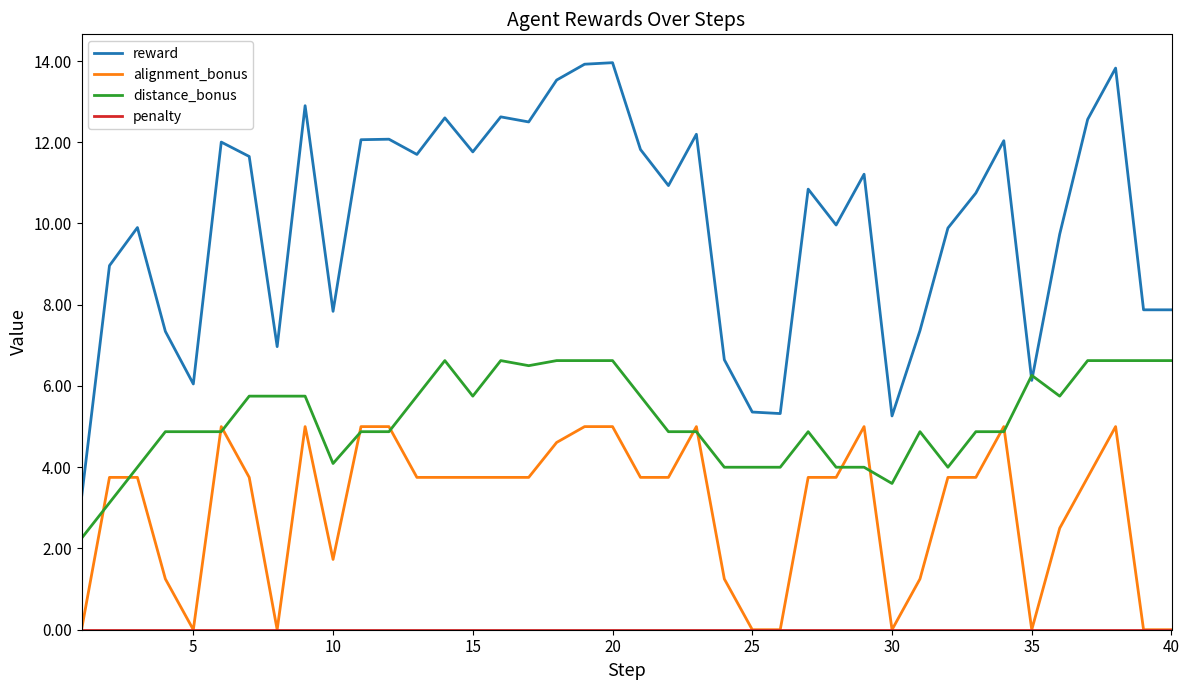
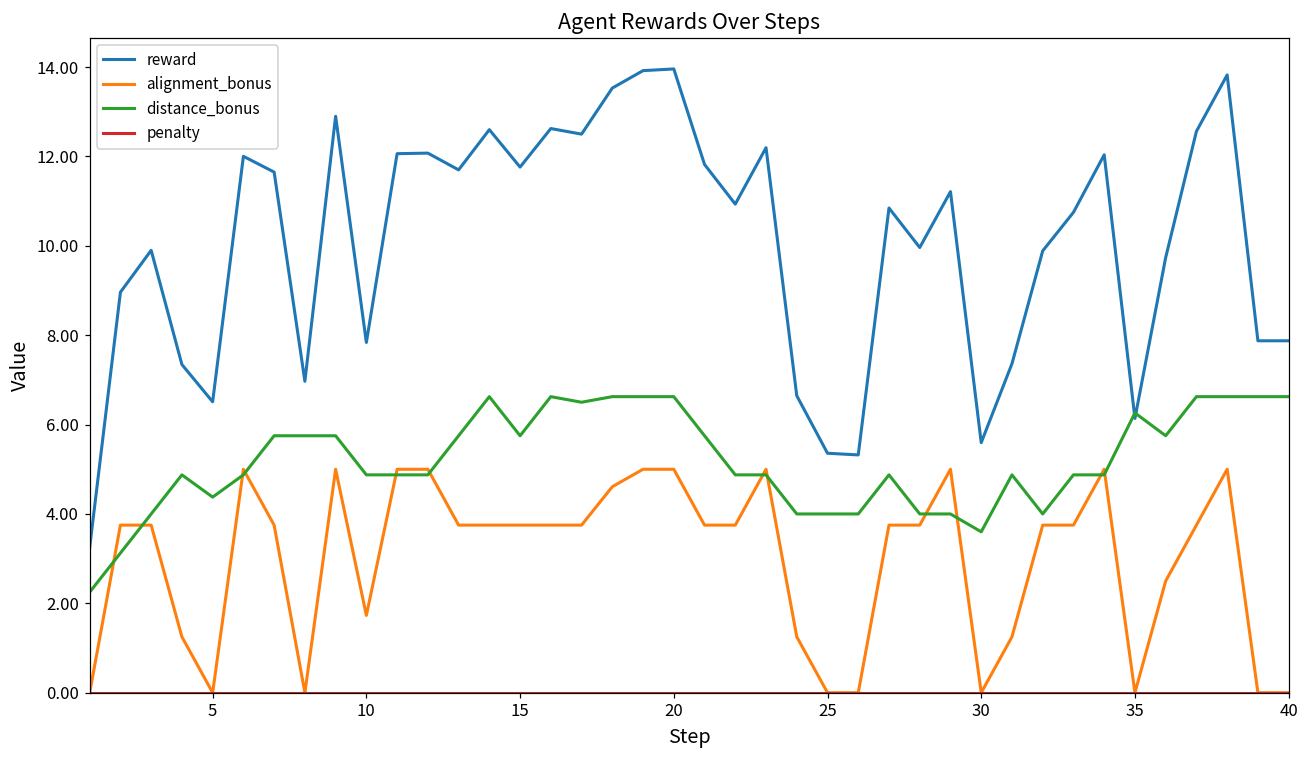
  {
    "reward": {
-     "5": 6.1,
+     "5": 6.5,
      "10": 7.8,
      "15": 11.8,
      "20": 14.0,
      "25": 5.4,
-     "30": 5.3,
+     "30": 5.6,
      "35": 6.1,
      "40": 7.9
    },
    "alignment_bonus": {
      "10": 1.7,
      "15": 3.8,
      "20": 5.0
    },
    "distance_bonus": {
-     "5": 4.9,
-     "10": 4.1,
+     "5": 4.4,
+     "10": 4.9,
      "15": 5.8,
      "20": 6.6,
      "25": 4.0,
      "30": 3.6,
      "35": 6.3,
      "40": 6.6
    },
    "penalty": {
      "10": 0.0,
      "15": 0.0,
      "20": 0.0
    }
  }
